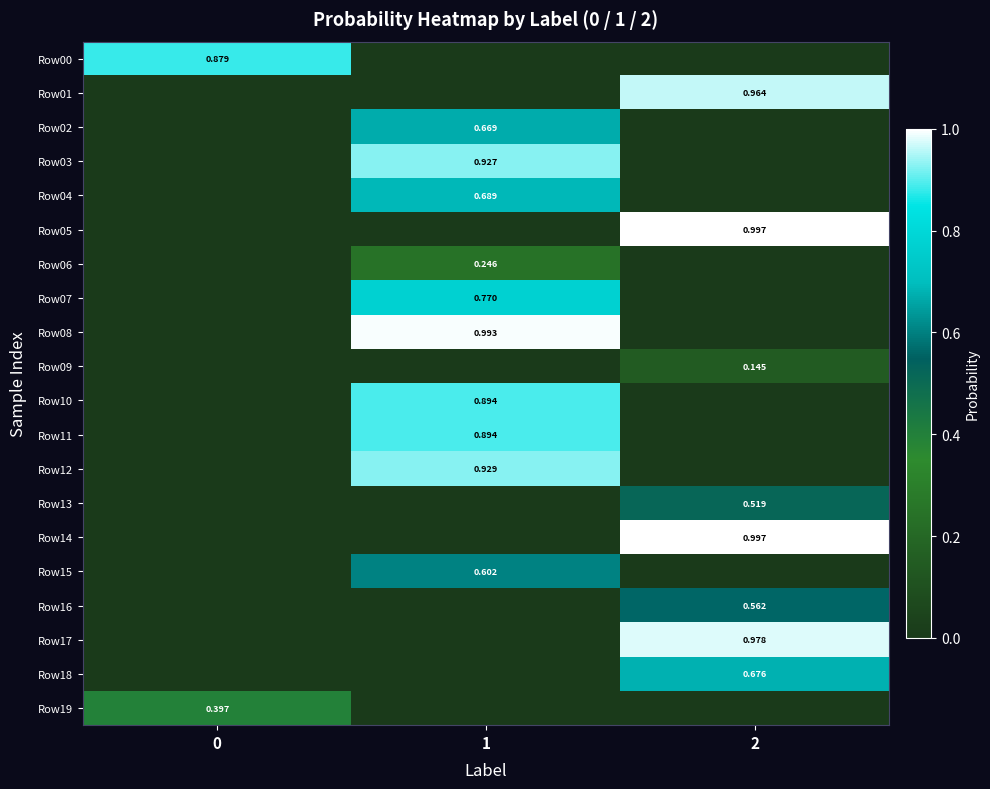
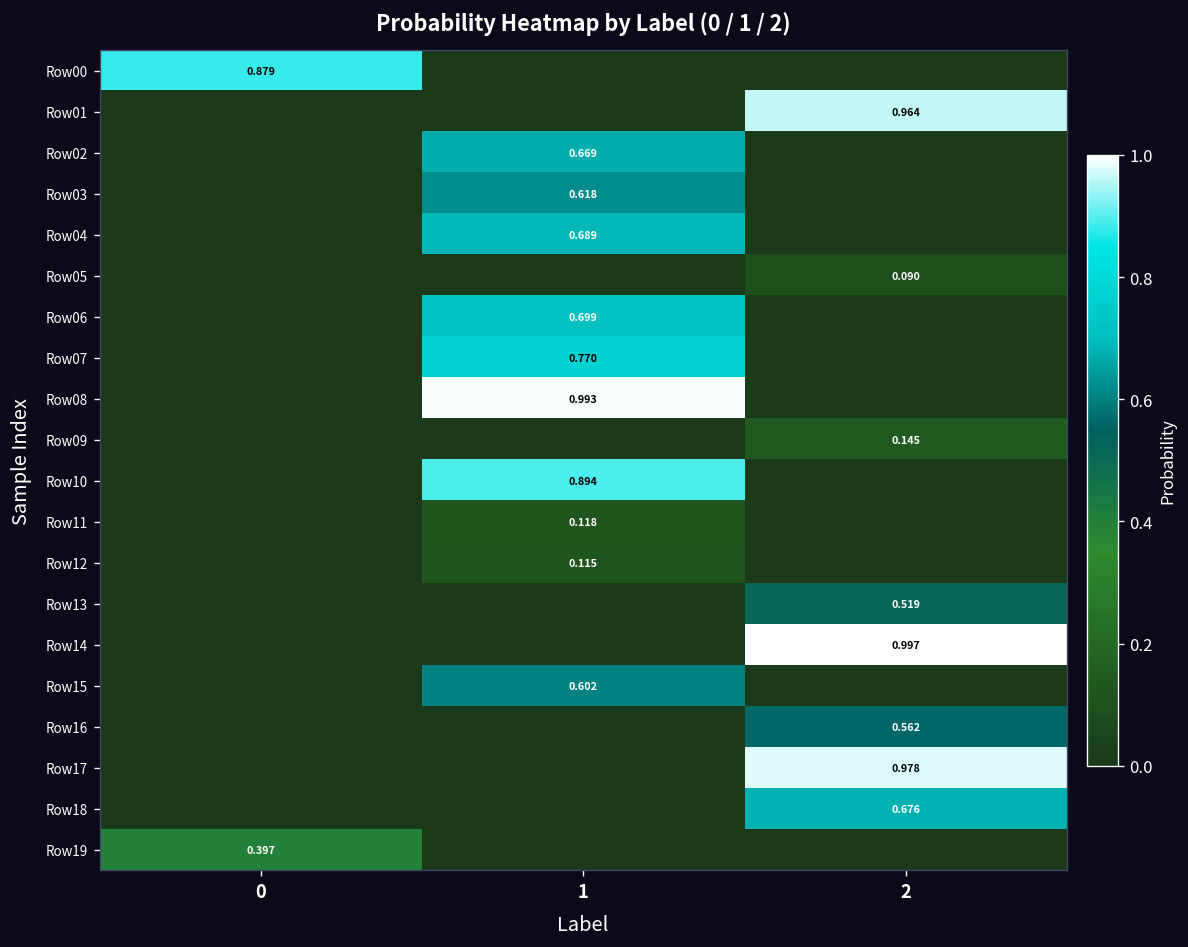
  {
    "Row00": {
      "0": 0.879
    },
    "Row01": {
      "2": 0.964
    },
    "Row02": {
      "1": 0.669
    },
    "Row03": {
-     "1": 0.927
+     "1": 0.618
    },
    "Row04": {
      "1": 0.689
    },
    "Row05": {
-     "2": 0.997
+     "2": 0.090
    },
    "Row06": {
-     "1": 0.246
+     "1": 0.699
    },
    "Row07": {
      "1": 0.770
    },
    "Row08": {
      "1": 0.993
    },
    "Row09": {
      "2": 0.145
    },
    "Row10": {
      "1": 0.894
    },
    "Row11": {
-     "1": 0.894
+     "1": 0.118
    },
    "Row12": {
-     "1": 0.929
+     "1": 0.115
    },
    "Row13": {
      "2": 0.519
    },
    "Row14": {
      "2": 0.997
    },
    "Row15": {
      "1": 0.602
    },
    "Row16": {
      "2": 0.562
    },
    "Row17": {
      "2": 0.978
    },
    "Row18": {
      "2": 0.676
    },
    "Row19": {
      "0": 0.397
    }
  }
